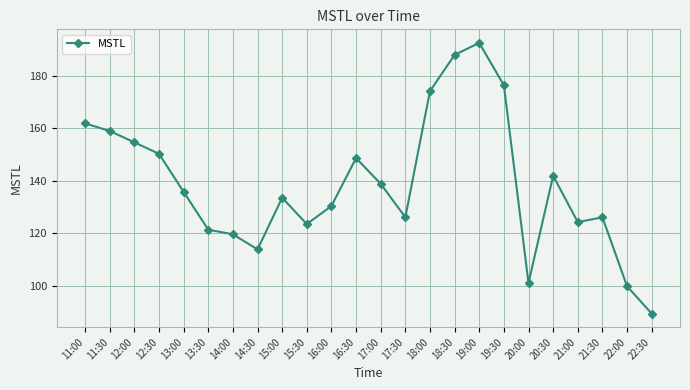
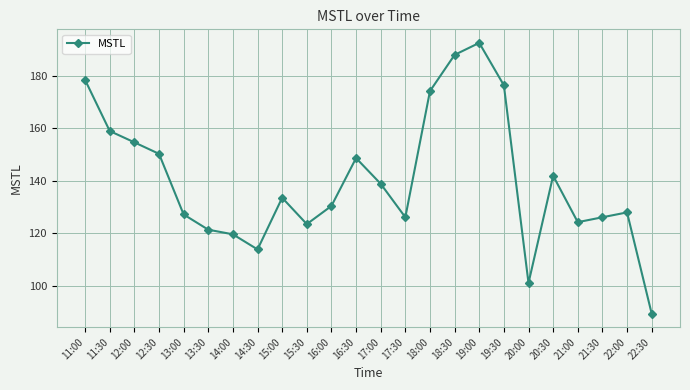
  {
-   "11:00": 162,
+   "11:00": 178,
    "11:30": 159,
    "12:00": 155,
    "12:30": 150,
-   "13:00": 136,
+   "13:00": 127,
    "13:30": 121,
    "14:00": 120,
    "14:30": 114,
    "15:00": 134,
    "15:30": 124,
    "16:00": 130,
    "16:30": 149,
    "17:00": 139,
    "17:30": 126,
    "18:00": 174,
    "18:30": 188,
    "19:00": 193,
    "19:30": 176,
    "20:00": 101,
    "20:30": 142,
    "21:00": 124,
    "21:30": 126,
-   "22:00": 100,
+   "22:00": 128,
    "22:30": 89
  }
